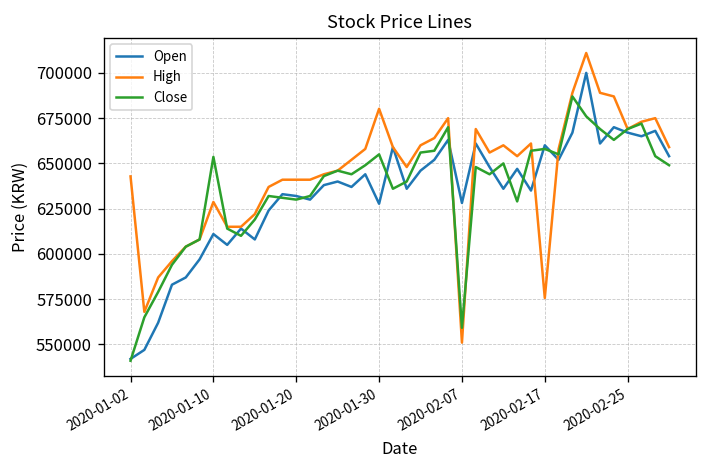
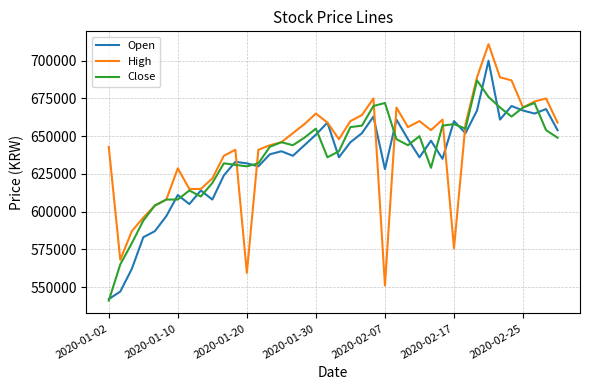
  {
    "Open": {
      "2020-01-10": 611000,
      "2020-01-20": 632000,
-     "2020-01-30": 628000,
+     "2020-01-30": 651000,
      "2020-02-07": 628000,
      "2020-02-17": 660000,
      "2020-02-25": 667000
    },
    "High": {
      "2020-01-02": 643000,
      "2020-01-10": 629000,
-     "2020-01-20": 641000,
-     "2020-01-30": 680000,
+     "2020-01-20": 559000,
+     "2020-01-30": 665000,
      "2020-02-07": 551000,
      "2020-02-17": 576000
    },
    "Close": {
-     "2020-01-10": 654000,
+     "2020-01-10": 608000,
      "2020-01-20": 630000,
      "2020-01-30": 655000,
-     "2020-02-07": 559000,
+     "2020-02-07": 672000,
      "2020-02-17": 658000
    }
  }
